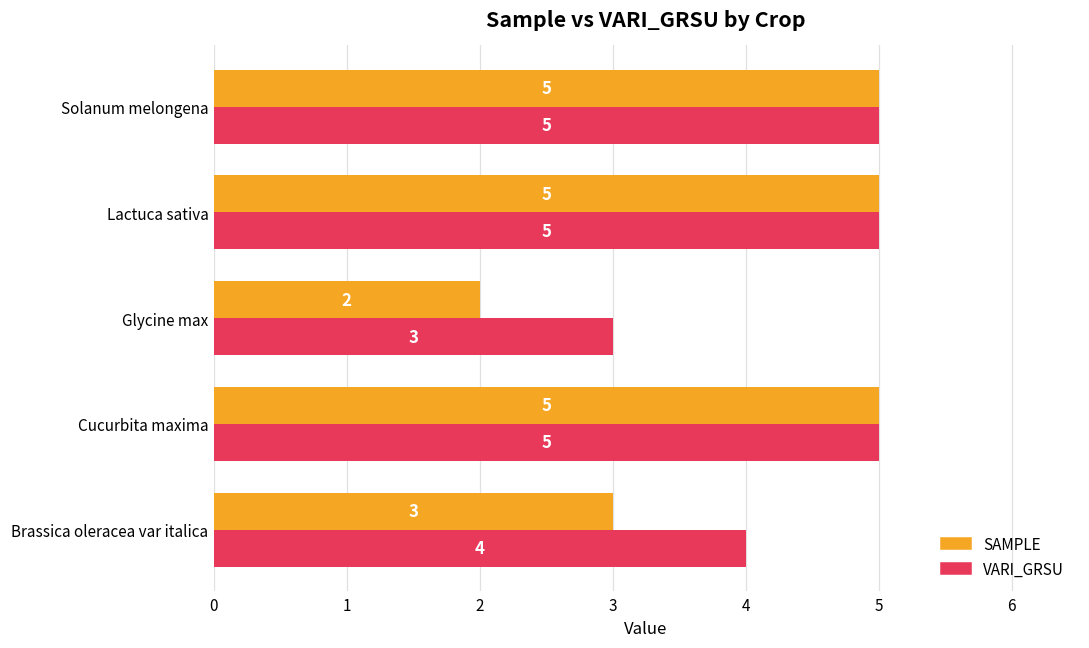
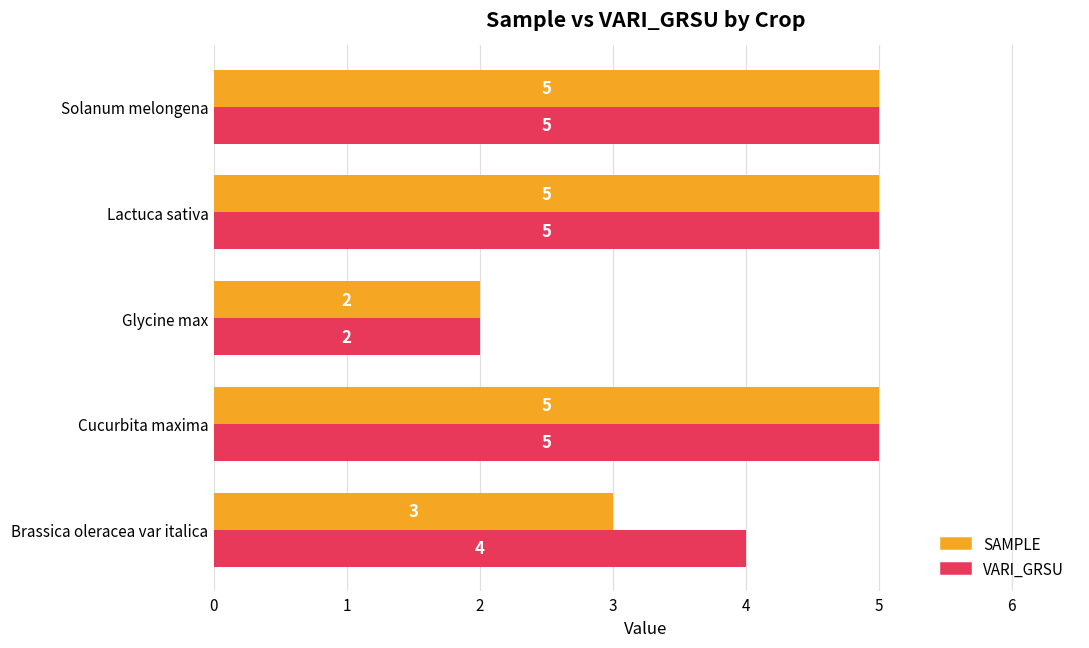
  {
    "SAMPLE": {
      "Solanum melongena": 5,
      "Lactuca sativa": 5,
      "Glycine max": 2,
      "Cucurbita maxima": 5,
      "Brassica oleracea var italica": 3
    },
    "VARI_GRSU": {
      "Solanum melongena": 5,
      "Lactuca sativa": 5,
-     "Glycine max": 3,
+     "Glycine max": 2,
      "Cucurbita maxima": 5,
      "Brassica oleracea var italica": 4
    }
  }
